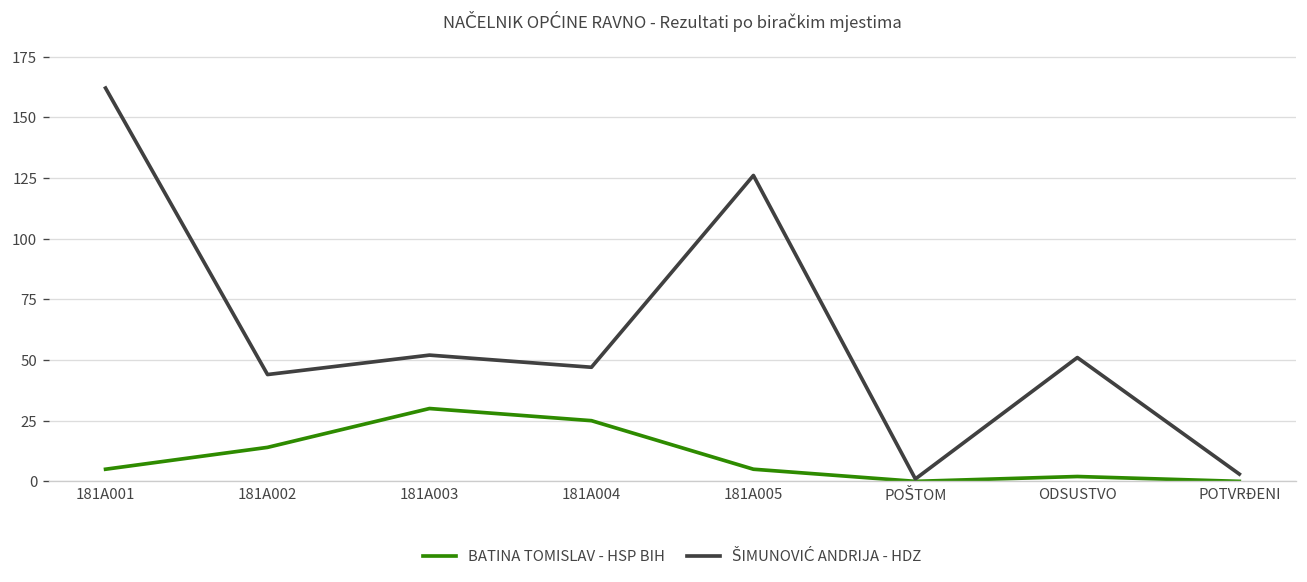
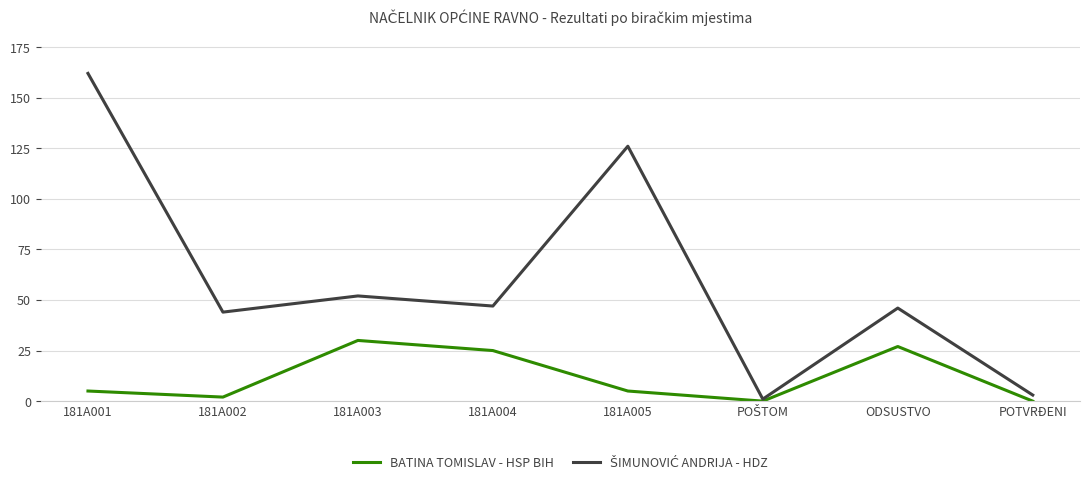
  {
    "BATINA TOMISLAV - HSP BIH": {
      "181A001": 5,
-     "181A002": 14,
+     "181A002": 2,
      "181A003": 30,
      "181A004": 25,
      "181A005": 5,
-     "ODSUSTVO": 2,
+     "ODSUSTVO": 27,
      "POTVRĐENI": 0
    },
    "ŠIMUNOVIĆ ANDRIJA - HDZ": {
      "181A001": 162,
      "181A002": 44,
      "181A003": 52,
      "181A004": 47,
      "181A005": 126,
-     "ODSUSTVO": 51,
+     "ODSUSTVO": 46,
      "POTVRĐENI": 3
    }
  }
